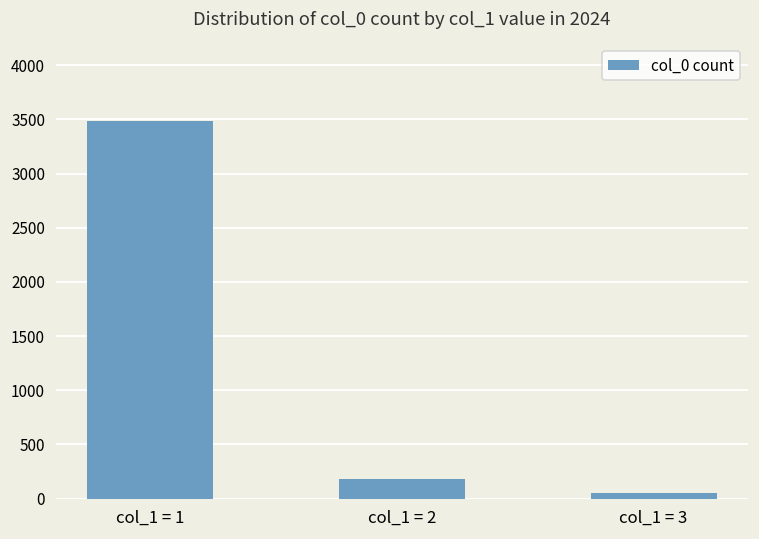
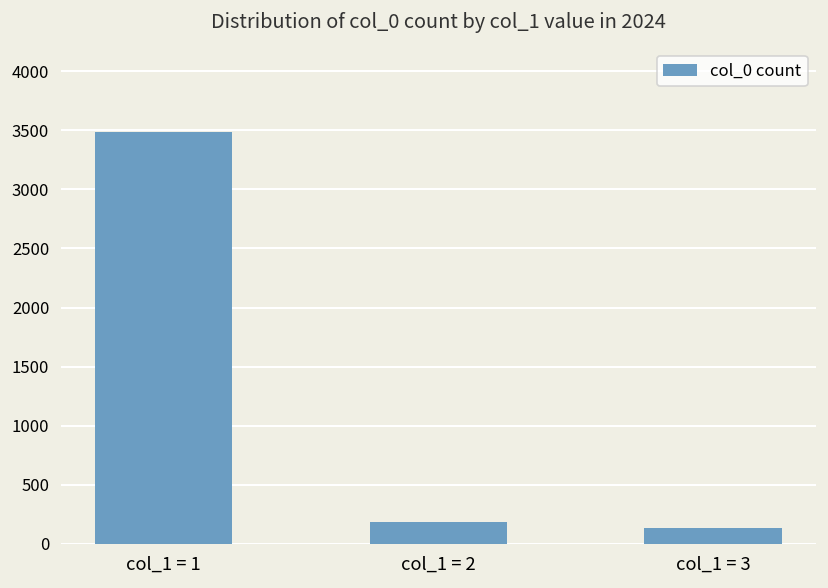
  {
    "col_1 = 1": 3500,
    "col_1 = 2": 200,
-   "col_1 = 3": 0
+   "col_1 = 3": 100
  }
